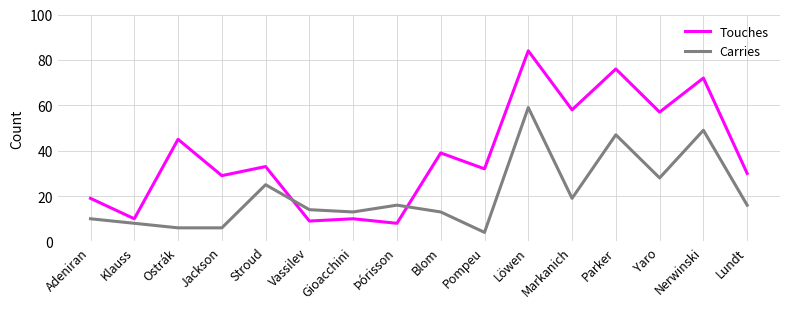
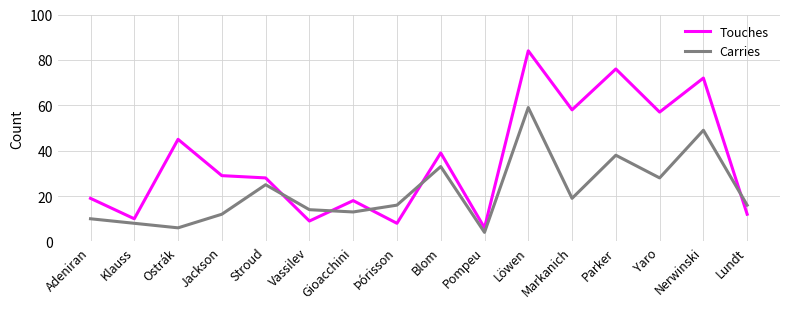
  {
    "Touches": {
      "Adeniran": 19,
      "Klauss": 10,
      "Ostrák": 45,
      "Jackson": 29,
-     "Stroud": 33,
+     "Stroud": 28,
      "Vassilev": 9,
-     "Gioacchini": 10,
+     "Gioacchini": 18,
      "Þórisson": 8,
      "Blom": 39,
-     "Pompeu": 32,
+     "Pompeu": 6,
      "Löwen": 84,
      "Markanich": 58,
      "Parker": 76,
      "Yaro": 57,
      "Nerwinski": 72,
-     "Lundt": 30
+     "Lundt": 12
    },
    "Carries": {
      "Adeniran": 10,
      "Klauss": 8,
      "Ostrák": 6,
-     "Jackson": 6,
+     "Jackson": 12,
      "Stroud": 25,
      "Vassilev": 14,
      "Gioacchini": 13,
      "Þórisson": 16,
-     "Blom": 13,
+     "Blom": 33,
      "Pompeu": 4,
      "Löwen": 59,
      "Markanich": 19,
-     "Parker": 47,
+     "Parker": 38,
      "Yaro": 28,
      "Nerwinski": 49,
      "Lundt": 16
    }
  }
